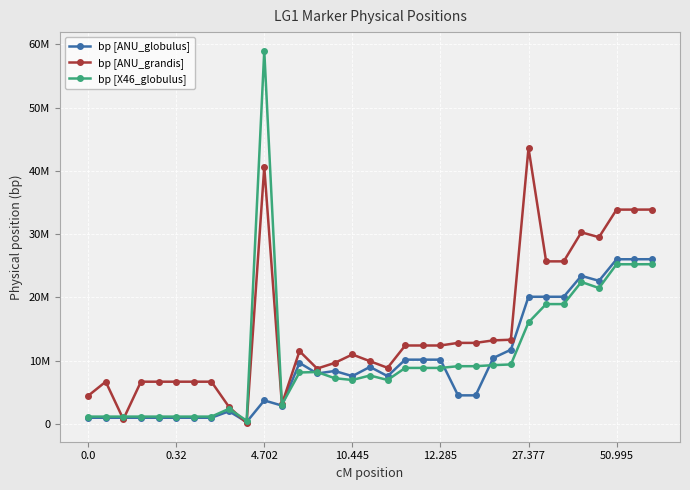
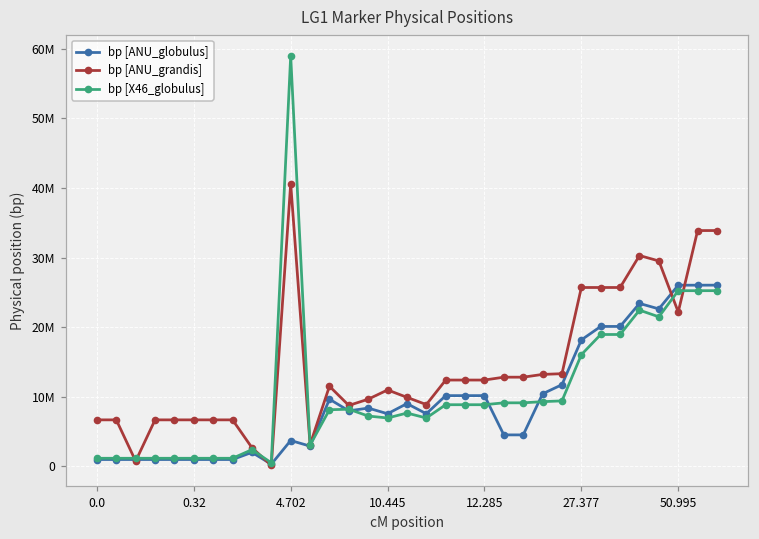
  {
    "bp [ANU_globulus]": {
      "4.702": 4000000,
      "10.445": 8000000,
-     "27.377": 20000000,
+     "27.377": 18000000,
      "50.995": 26000000
    },
    "bp [ANU_grandis]": {
-     "0.0": 4000000,
+     "0.0": 7000000,
      "0.32": 7000000,
      "4.702": 41000000,
      "10.445": 11000000,
-     "27.377": 44000000,
-     "50.995": 34000000
+     "27.377": 26000000,
+     "50.995": 22000000
    },
    "bp [X46_globulus]": {
      "4.702": 59000000,
      "10.445": 7000000,
      "27.377": 16000000,
      "50.995": 25000000
    }
  }
